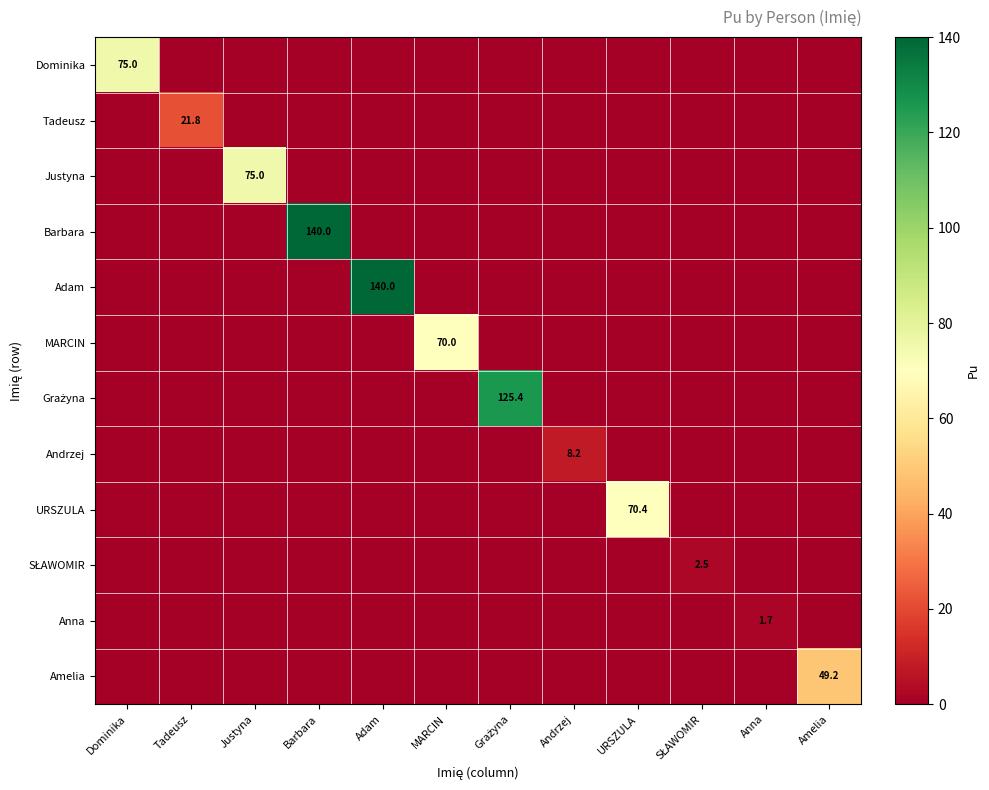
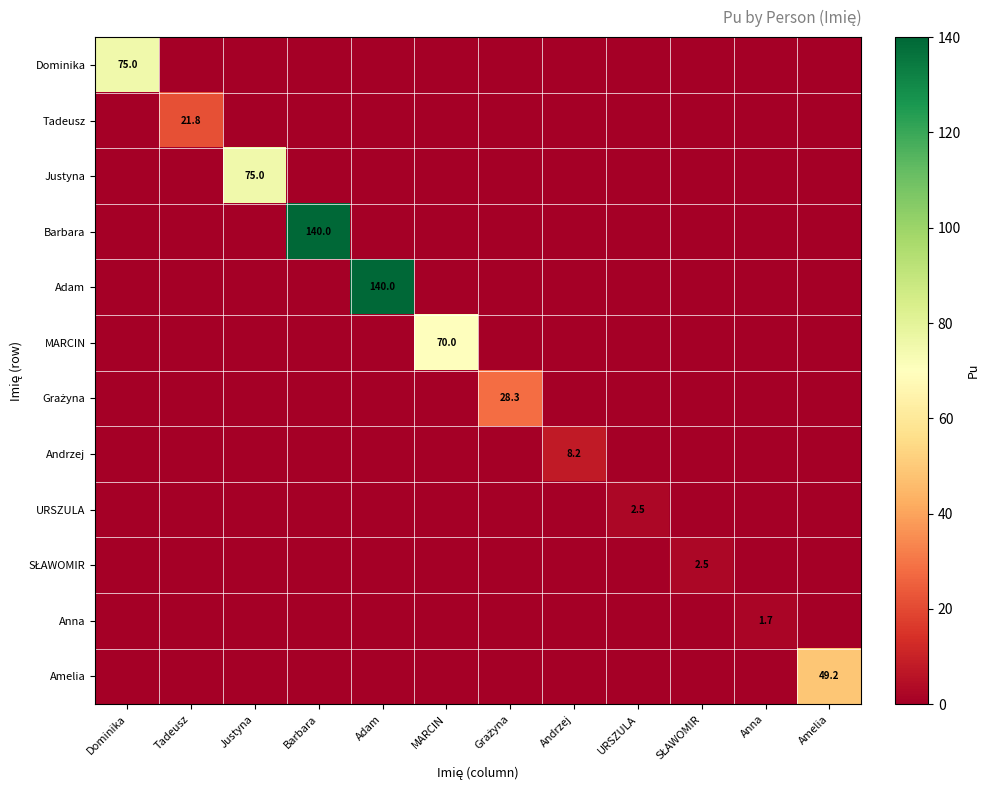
  {
    "Dominika": {
      "Dominika": 75.0
    },
    "Tadeusz": {
      "Tadeusz": 21.8
    },
    "Justyna": {
      "Justyna": 75.0
    },
    "Barbara": {
      "Barbara": 140.0
    },
    "Adam": {
      "Adam": 140.0
    },
    "MARCIN": {
      "MARCIN": 70.0
    },
    "Grażyna": {
-     "Grażyna": 125.4
+     "Grażyna": 28.3
    },
    "Andrzej": {
      "Andrzej": 8.2
    },
    "URSZULA": {
-     "URSZULA": 70.4
+     "URSZULA": 2.5
    },
    "SŁAWOMIR": {
      "SŁAWOMIR": 2.5
    },
    "Anna": {
      "Anna": 1.7
    },
    "Amelia": {
      "Amelia": 49.2
    }
  }
